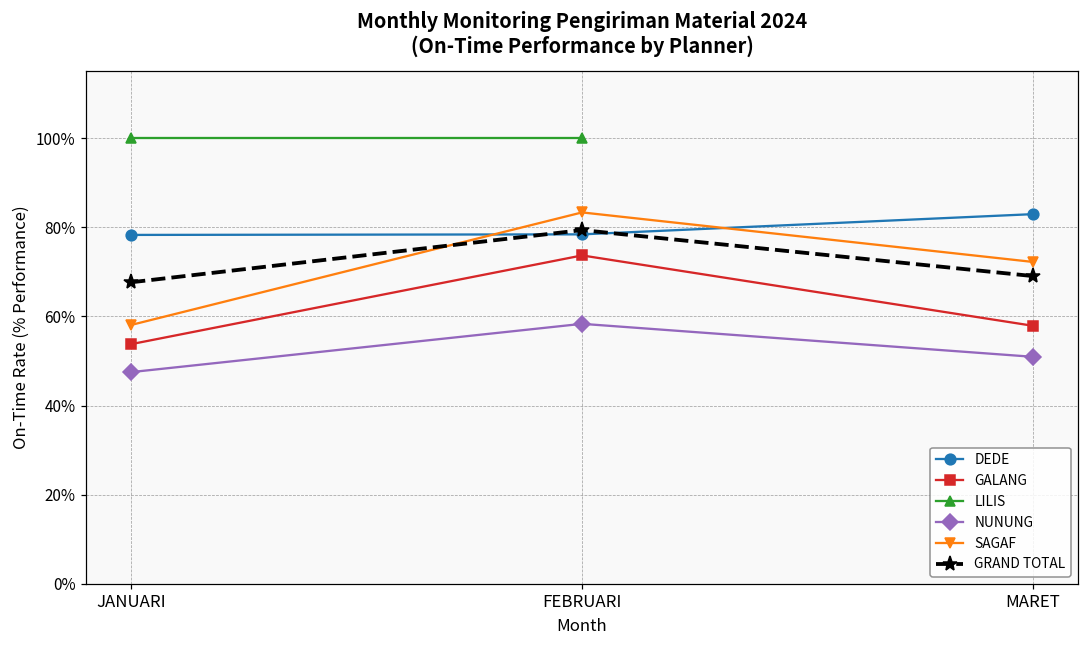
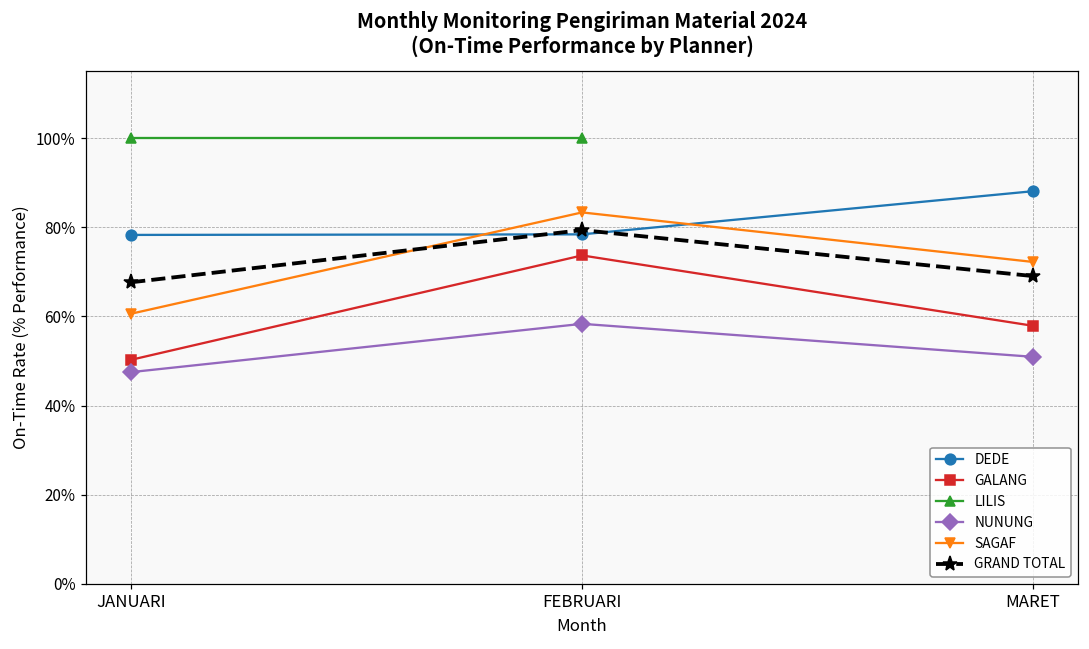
  {
    "DEDE": {
      "JANUARI": "78%",
      "FEBRUARI": "78%",
-     "MARET": "83%"
+     "MARET": "88%"
    },
    "GALANG": {
-     "JANUARI": "54%",
+     "JANUARI": "50%",
      "FEBRUARI": "74%",
      "MARET": "58%"
    },
    "LILIS": {
      "JANUARI": "100%",
      "FEBRUARI": "100%"
    },
    "NUNUNG": {
      "JANUARI": "48%",
      "FEBRUARI": "58%",
      "MARET": "51%"
    },
    "SAGAF": {
-     "JANUARI": "58%",
+     "JANUARI": "61%",
      "FEBRUARI": "83%",
      "MARET": "72%"
    },
    "GRAND TOTAL": {
      "JANUARI": "68%",
      "FEBRUARI": "79%",
      "MARET": "69%"
    }
  }
